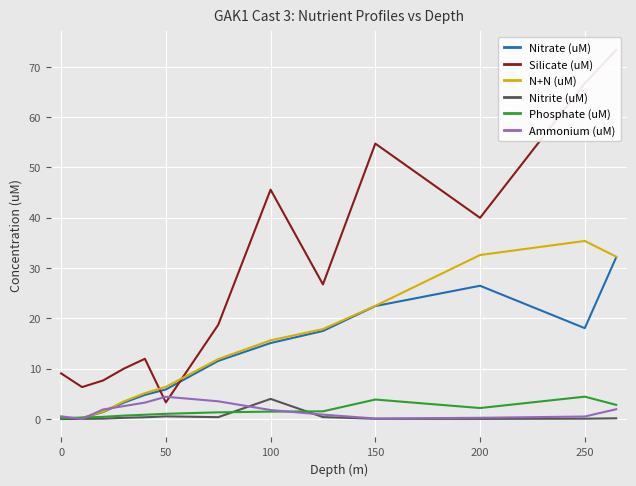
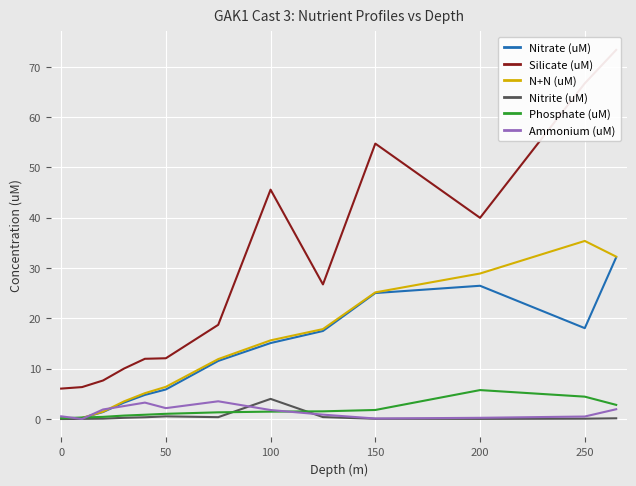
  {
    "Nitrate (uM)": {
      "50": 6,
      "100": 15,
-     "150": 22,
+     "150": 25,
      "200": 26,
      "250": 18
    },
    "Silicate (uM)": {
-     "0": 9,
-     "50": 3,
+     "0": 6,
+     "50": 12,
      "100": 46,
      "150": 55,
      "200": 40
    },
    "N+N (uM)": {
      "50": 6,
      "100": 16,
-     "150": 22,
-     "200": 33,
+     "150": 25,
+     "200": 29,
      "250": 35
    },
    "Nitrite (uM)": {
      "100": 4
    },
    "Phosphate (uM)": {
-     "150": 4,
-     "200": 2,
+     "150": 2,
+     "200": 6,
      "250": 4
    },
    "Ammonium (uM)": {
-     "50": 4
+     "50": 2
    }
  }
